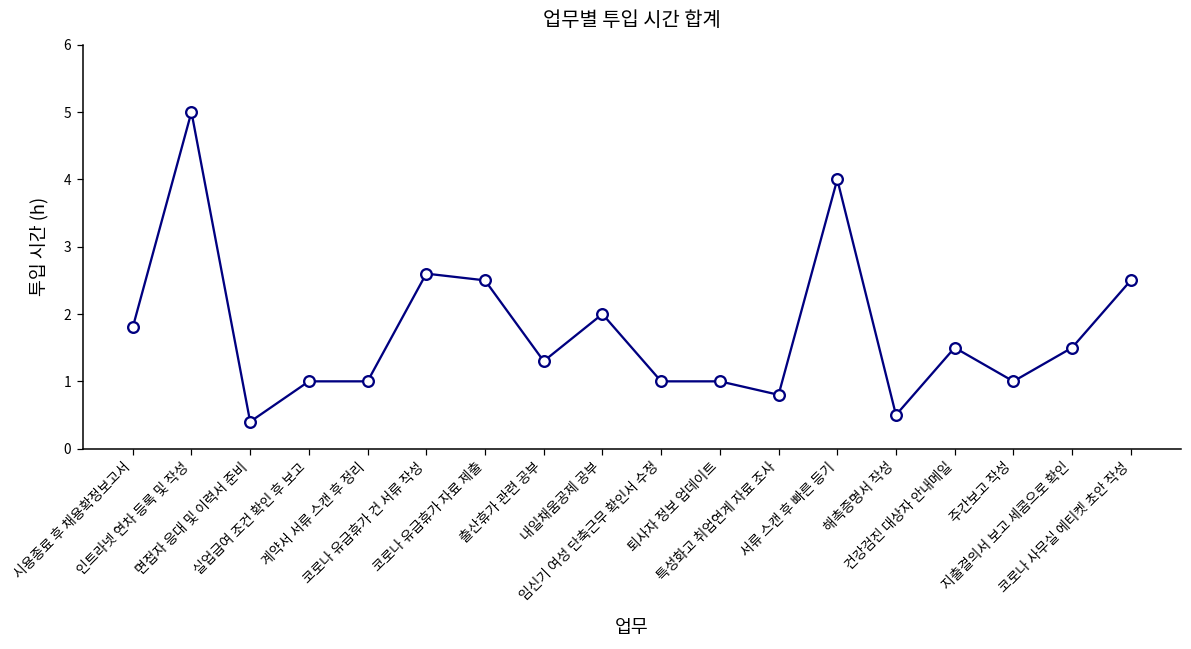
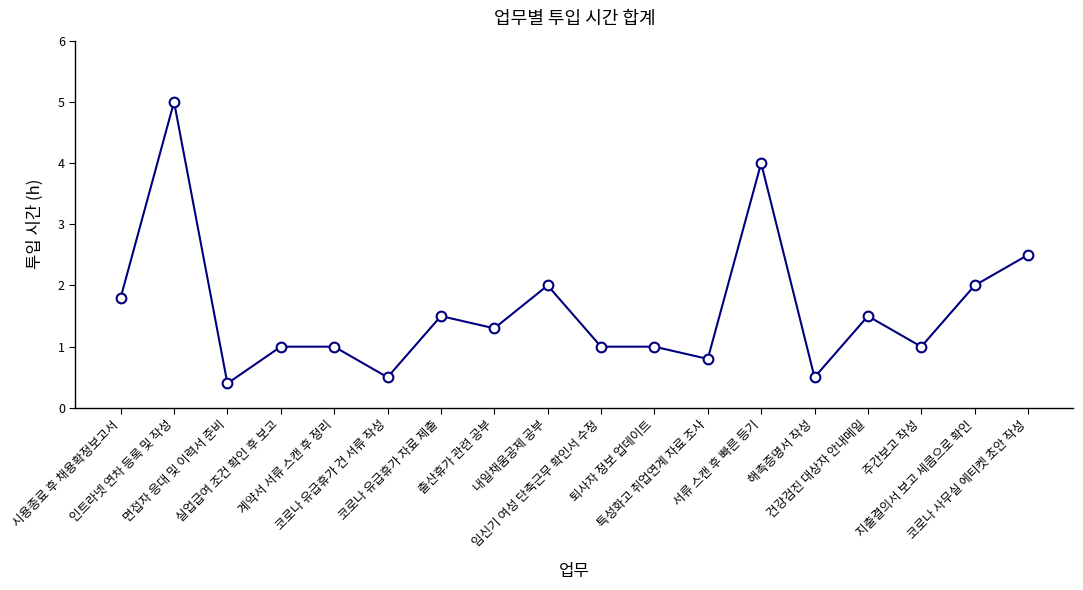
  {
    "시용종료 후 채용확정보고서": 1.8,
    "인트라넷 연차 등록 및 작성": 5.0,
    "면접자 응대 및 이력서 준비": 0.4,
    "실업급여 조건 확인 후 보고": 1.0,
    "계약서 서류 스캔 후 정리": 1.0,
-   "코로나 유급휴가 건 서류 작성": 2.6,
-   "코로나 유급휴가 자료 제출": 2.5,
+   "코로나 유급휴가 건 서류 작성": 0.5,
+   "코로나 유급휴가 자료 제출": 1.5,
    "출산휴가 관련 공부": 1.3,
    "내일채움공제 공부": 2.0,
    "임신기 여성 단축근무 확인서 수정": 1.0,
    "퇴사자 정보 업데이트": 1.0,
    "특성화고 취업연계 자료 조사": 0.8,
    "서류 스캔 후 빠른 등기": 4.0,
    "해촉증명서 작성": 0.5,
    "건강검진 대상자 안내메일": 1.5,
    "주간보고 작성": 1.0,
-   "지출결의서 보고 세콤으로 확인": 1.5,
+   "지출결의서 보고 세콤으로 확인": 2.0,
    "코로나 사무실 에티켓 초안 작성": 2.5
  }
